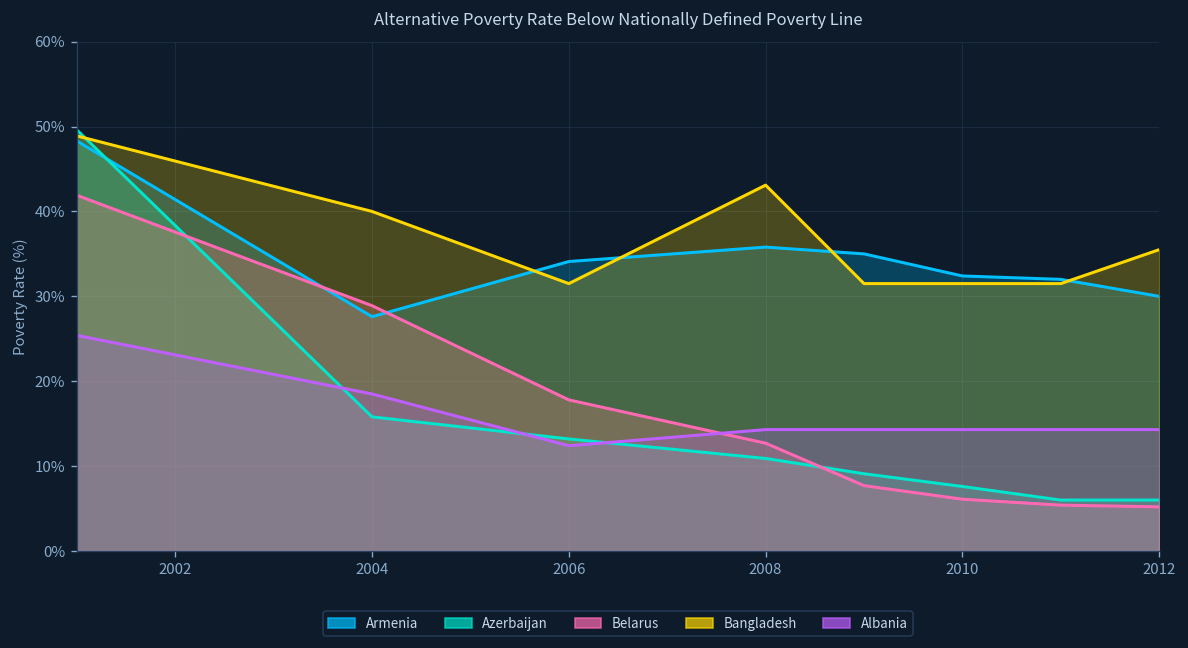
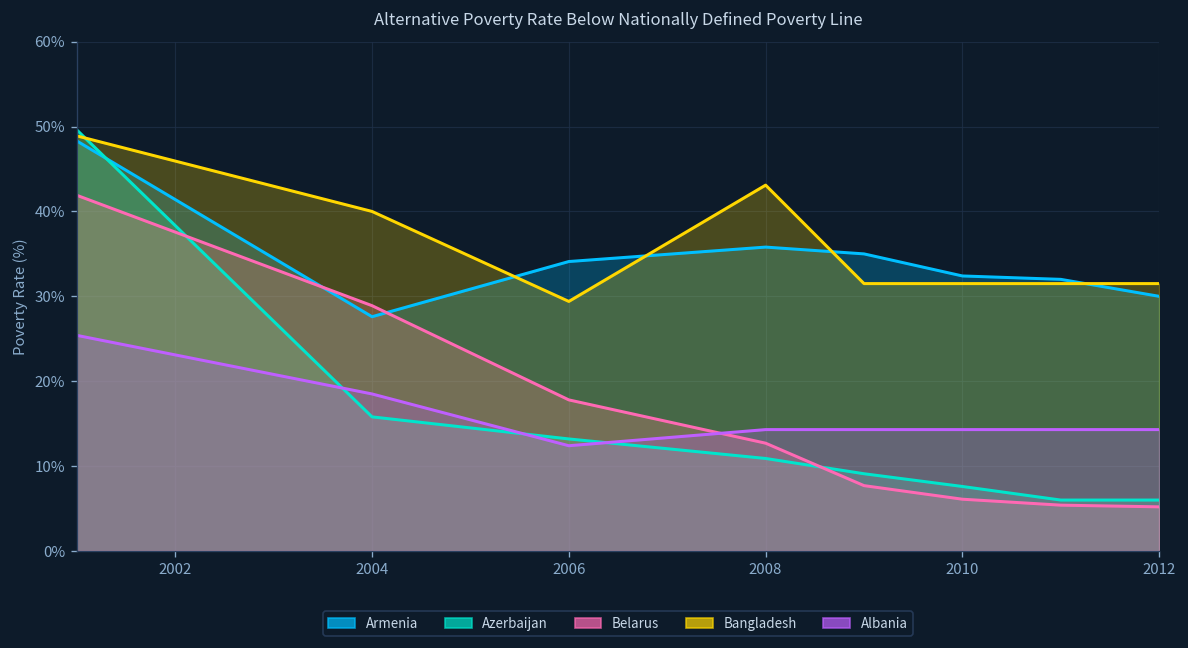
  {
    "Bangladesh": {
      "2004": "40%",
-     "2006": "32%",
+     "2006": "29%",
      "2008": "43%",
      "2010": "32%",
-     "2012": "36%"
+     "2012": "32%"
    }
  }
